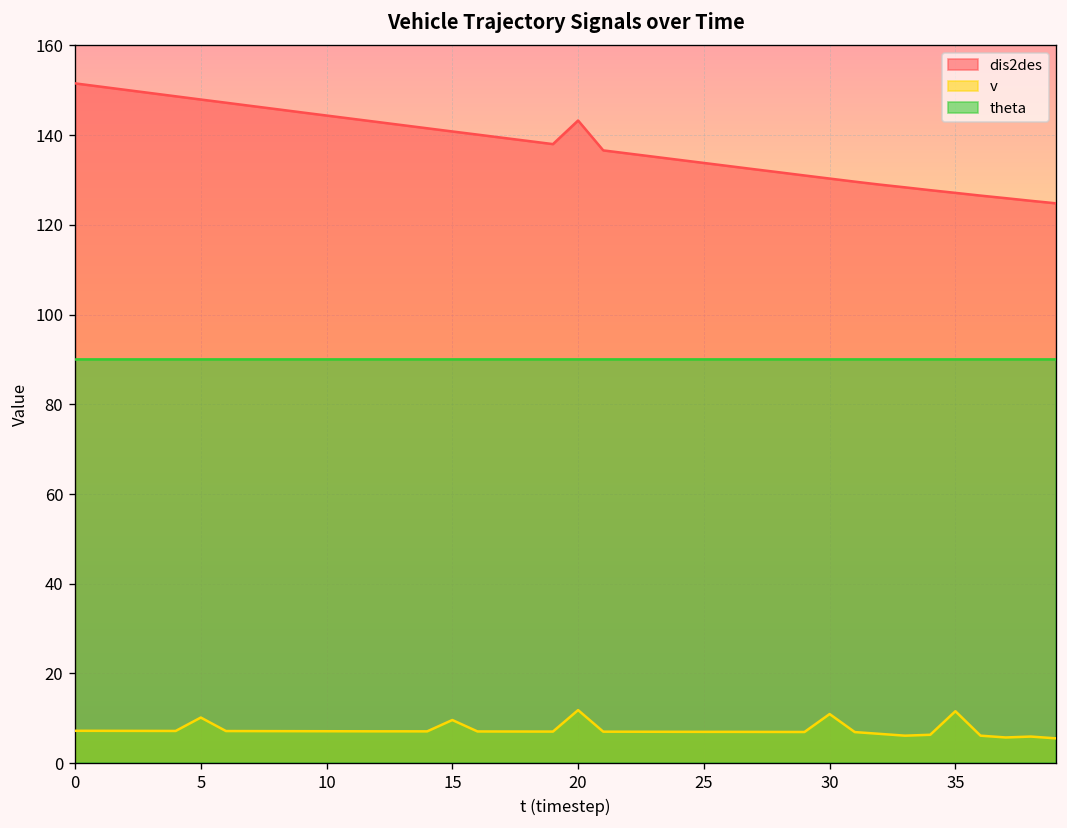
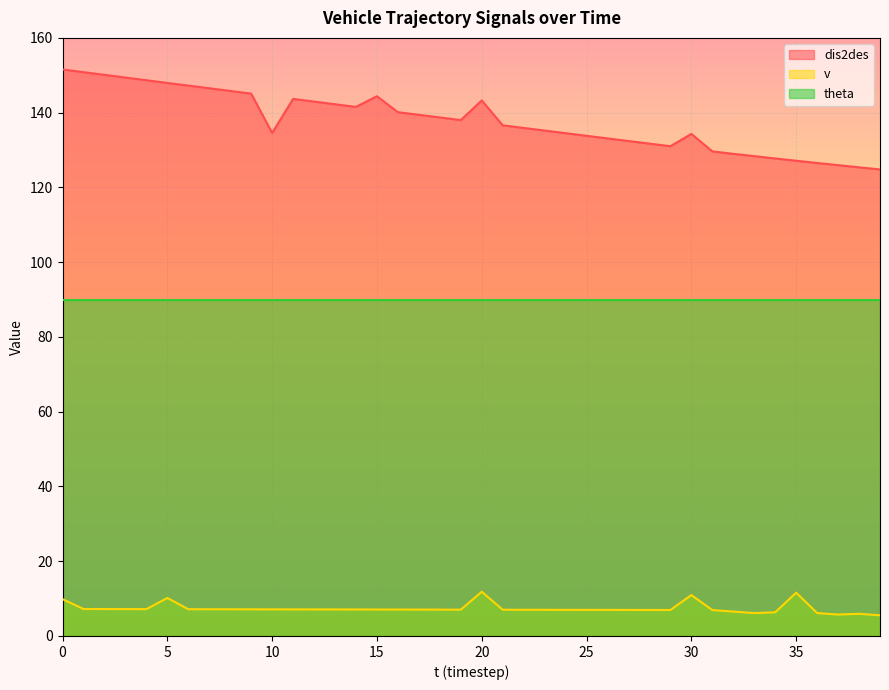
  {
    "dis2des": {
      "0": 152,
      "5": 148,
-     "10": 144,
-     "15": 141,
+     "10": 135,
+     "15": 144,
      "20": 143,
      "25": 134,
-     "30": 130,
+     "30": 134,
      "35": 127
    },
    "v": {
-     "0": 7,
+     "0": 10,
      "5": 10,
      "10": 7,
-     "15": 10,
+     "15": 7,
      "20": 12,
      "25": 7,
      "30": 11,
      "35": 12
    },
    "theta": {
      "0": 90,
      "5": 90,
      "10": 90,
      "15": 90,
      "20": 90,
      "25": 90,
      "30": 90,
      "35": 90
    }
  }
